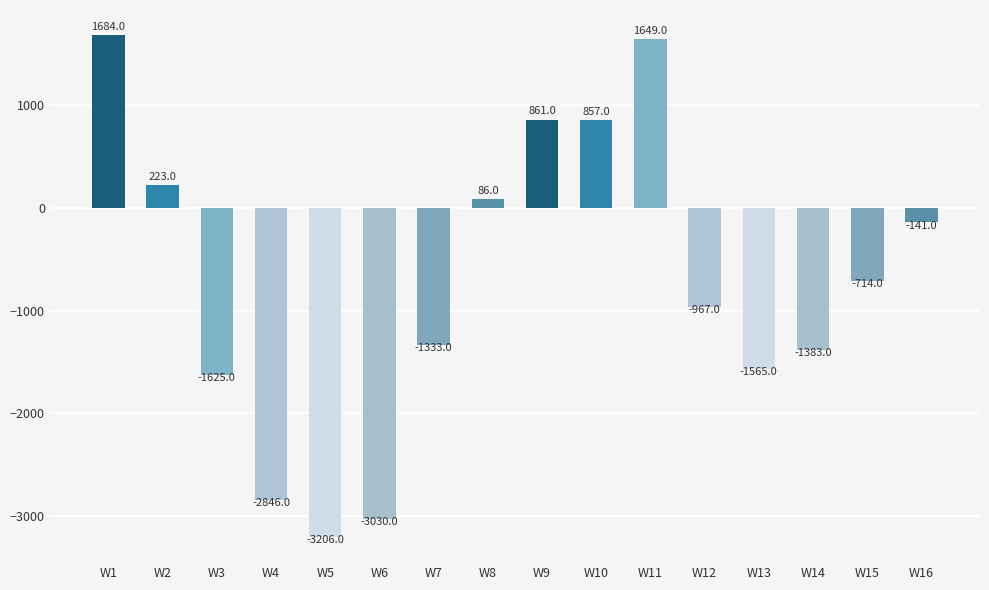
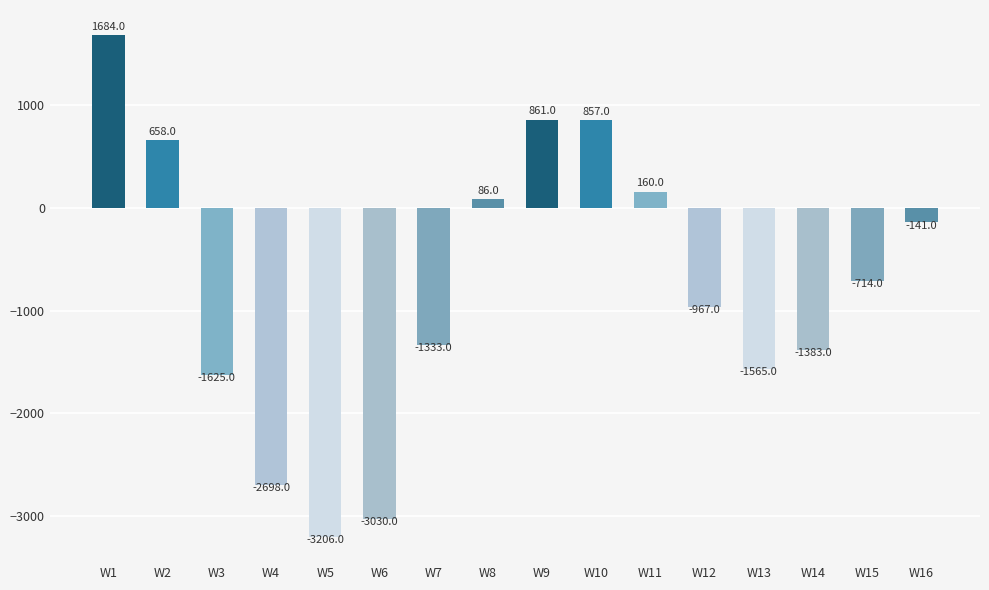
  {
    "W1": 1684.0,
-   "W2": 223.0,
+   "W2": 658.0,
    "W3": -1625.0,
-   "W4": -2846.0,
+   "W4": -2698.0,
    "W5": -3206.0,
    "W6": -3030.0,
    "W7": -1333.0,
    "W8": 86.0,
    "W9": 861.0,
    "W10": 857.0,
-   "W11": 1649.0,
+   "W11": 160.0,
    "W12": -967.0,
    "W13": -1565.0,
    "W14": -1383.0,
    "W15": -714.0,
    "W16": -141.0
  }
